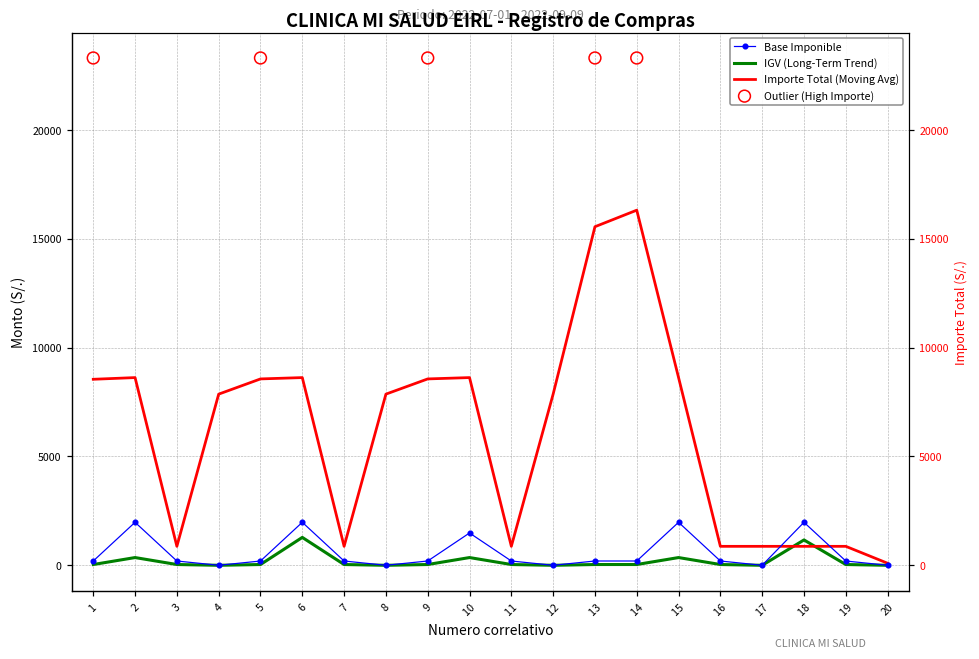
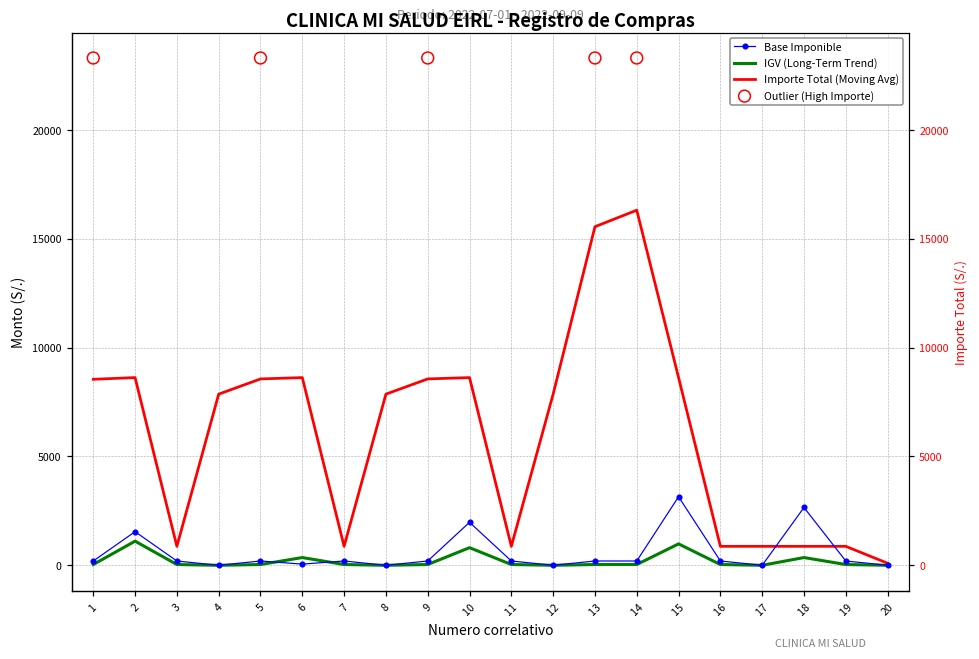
  {
    "Base Imponible": {
      "1": 200,
-     "2": 2000,
+     "2": 1500,
      "3": 200,
      "5": 200,
-     "6": 2000,
+     "6": 100,
      "7": 200,
      "9": 200,
-     "10": 1500,
+     "10": 2000,
      "11": 200,
      "13": 200,
      "14": 200,
-     "15": 2000,
+     "15": 3100,
      "16": 200,
-     "18": 2000,
+     "18": 2700,
      "19": 200
    },
    "IGV (Long-Term Trend)": {
      "1": 0,
-     "2": 400,
+     "2": 1100,
      "3": 0,
      "5": 0,
-     "6": 1300,
+     "6": 400,
      "7": 0,
      "9": 0,
-     "10": 400,
+     "10": 800,
      "11": 0,
      "13": 0,
      "14": 0,
-     "15": 400,
+     "15": 1000,
      "16": 0,
-     "18": 1200,
+     "18": 400,
      "19": 0
    },
    "Importe Total (Moving Avg)": {
      "1": 8500,
      "2": 8600,
      "3": 900,
      "4": 7900,
      "5": 8600,
      "6": 8600,
      "7": 900,
      "8": 7900,
      "9": 8600,
      "10": 8600,
      "11": 900,
      "12": 7900,
      "13": 15600,
      "14": 16300,
      "15": 8600,
      "16": 900,
      "17": 900,
      "18": 900,
      "19": 900
    }
  }
